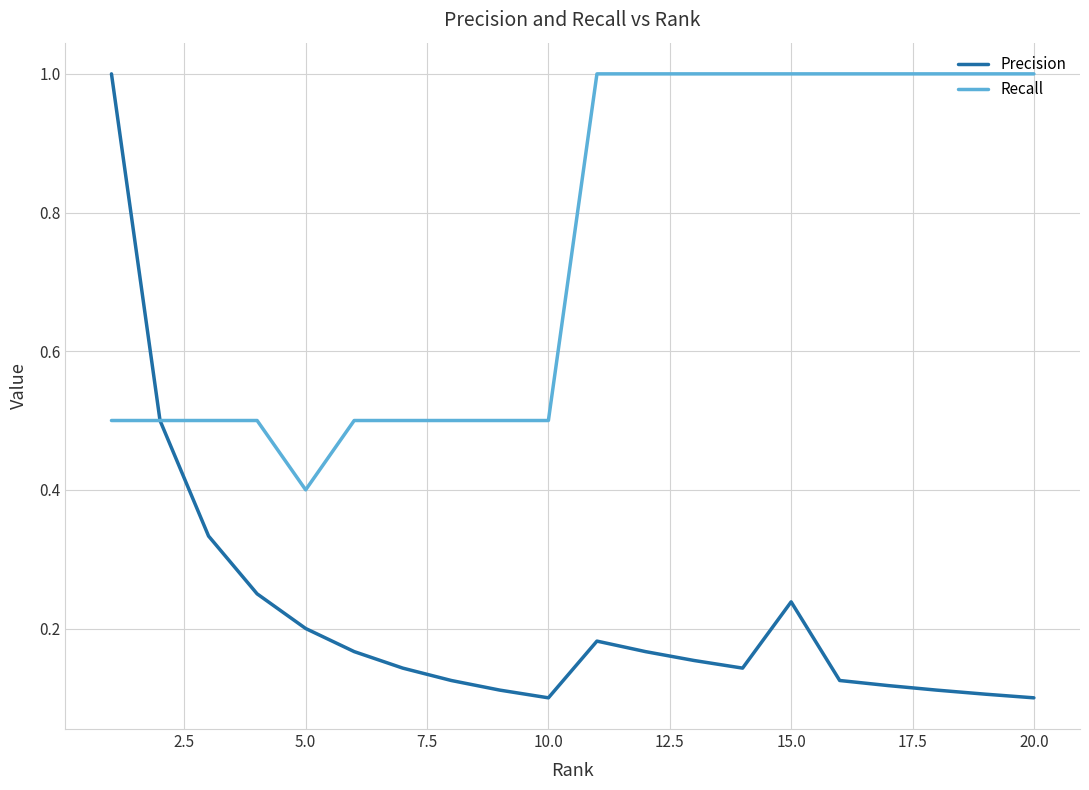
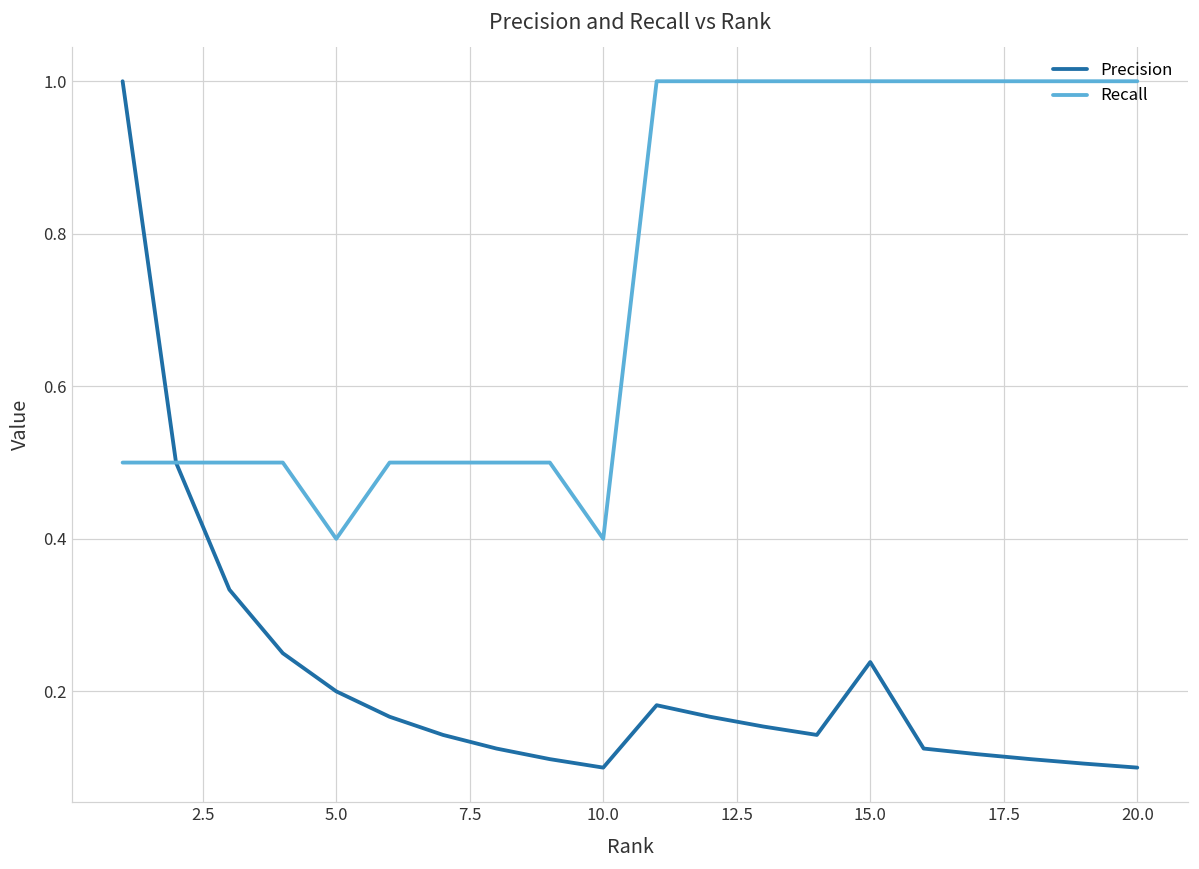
  {
    "Precision": {
      "5.0": 0.2,
      "10.0": 0.1,
      "15.0": 0.24,
      "20.0": 0.1
    },
    "Recall": {
      "5.0": 0.4,
-     "10.0": 0.5,
+     "10.0": 0.4,
      "15.0": 1.0,
      "20.0": 1.0
    }
  }
